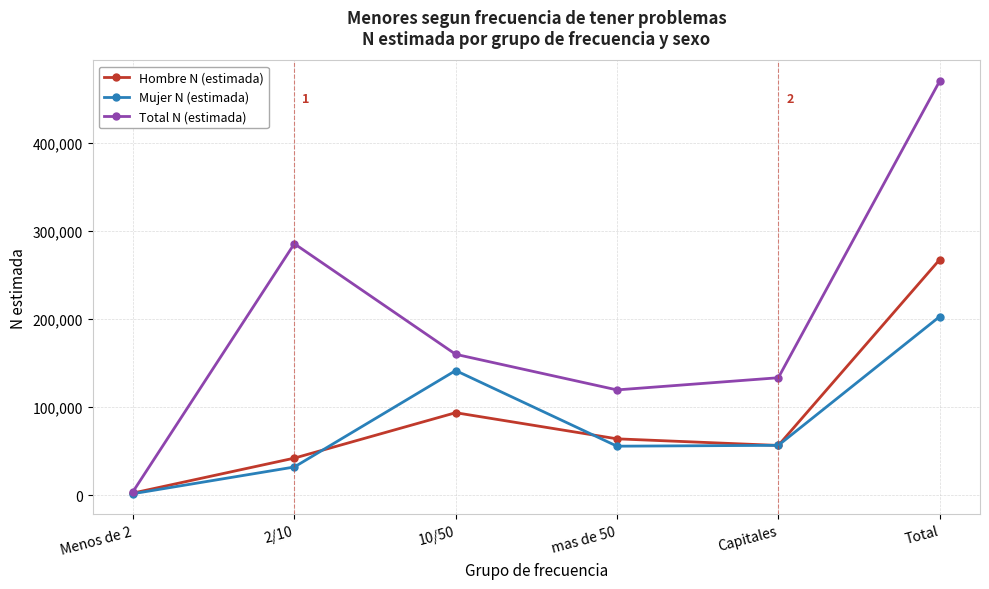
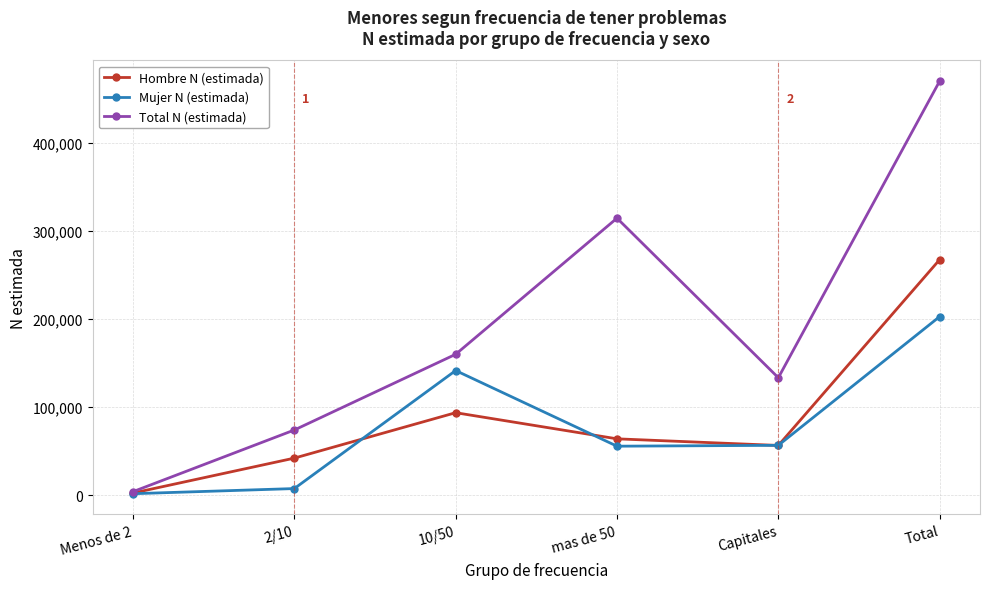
  {
    "Hombre N (estimada)": {
      "2/10": "40,000",
      "10/50": "90,000",
      "mas de 50": "60,000",
      "Total": "270,000"
    },
    "Mujer N (estimada)": {
-     "2/10": "30,000",
+     "2/10": "10,000",
      "10/50": "140,000",
      "mas de 50": "60,000",
      "Total": "200,000"
    },
    "Total N (estimada)": {
-     "2/10": "290,000",
+     "2/10": "70,000",
      "10/50": "160,000",
-     "mas de 50": "120,000",
+     "mas de 50": "310,000",
      "Capitales": "130,000",
      "Total": "470,000"
    }
  }
